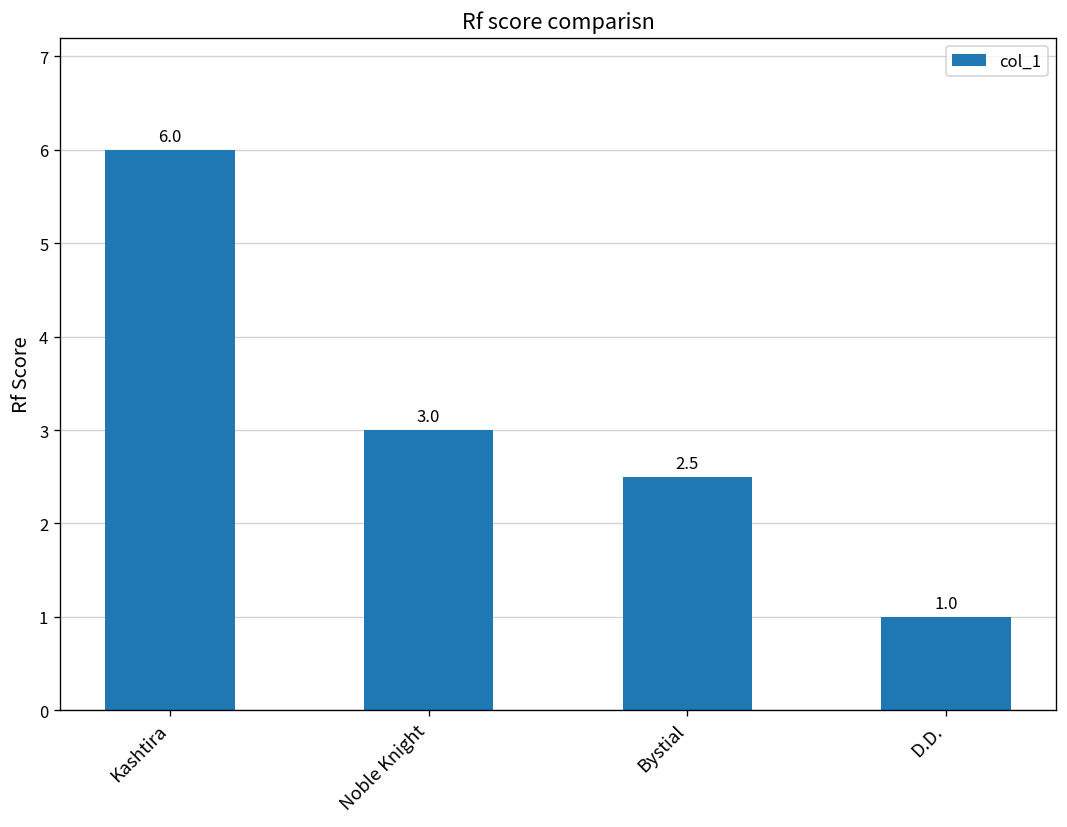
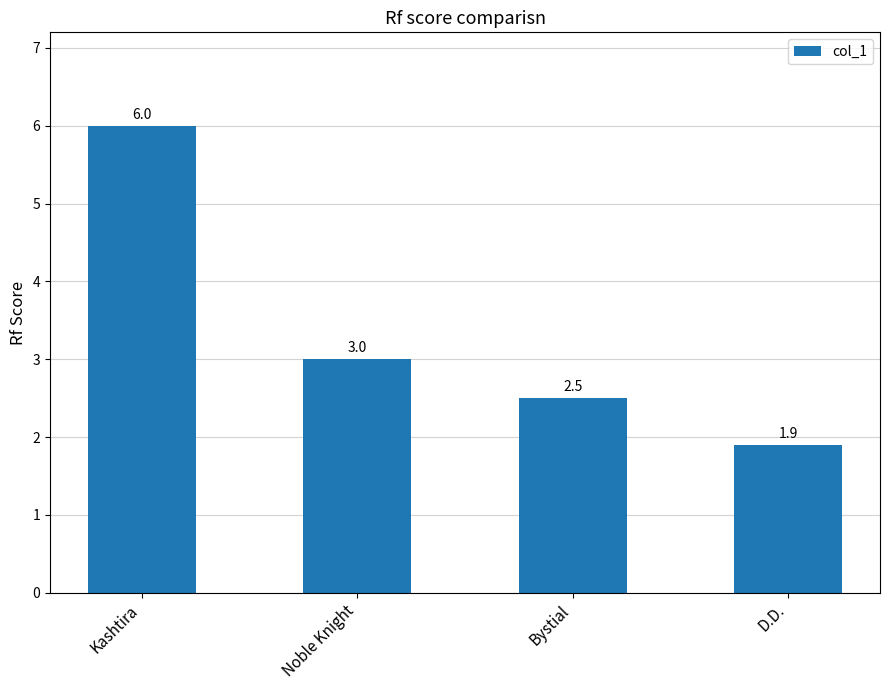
  {
    "Kashtira": 6.0,
    "Noble Knight": 3.0,
    "Bystial": 2.5,
-   "D.D.": 1.0
+   "D.D.": 1.9
  }
